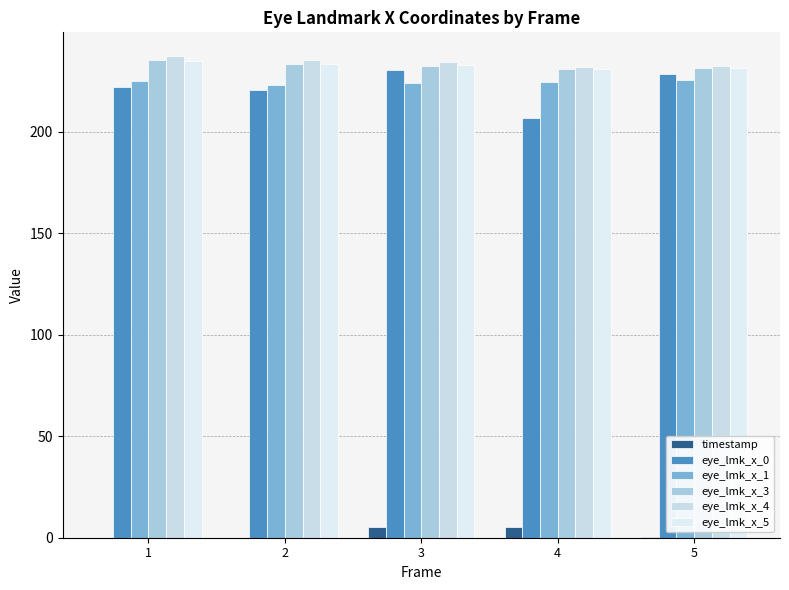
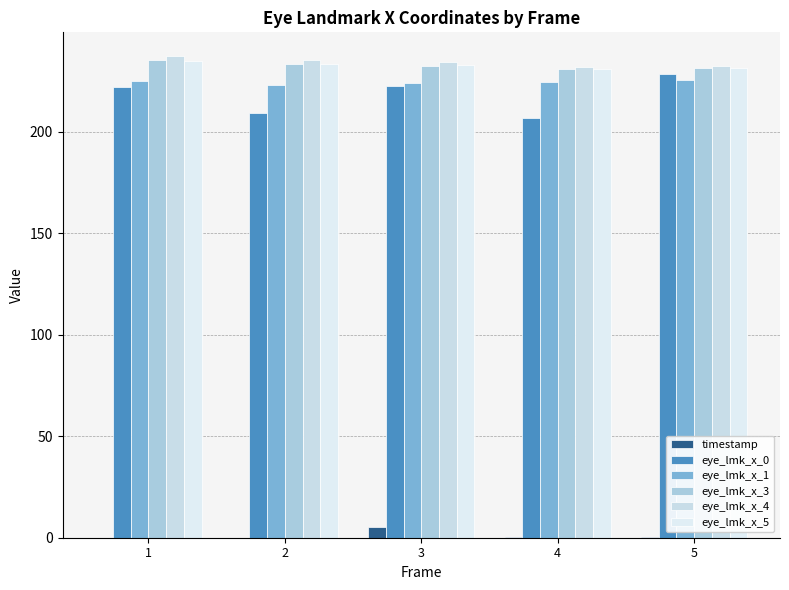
  {
    "timestamp": {
      "1": 0,
      "3": 5,
-     "4": 6
+     "4": 0
    },
    "eye_lmk_x_0": {
      "1": 222,
-     "2": 221,
-     "3": 231,
+     "2": 209,
+     "3": 222,
      "4": 207,
      "5": 228
    }
  }
